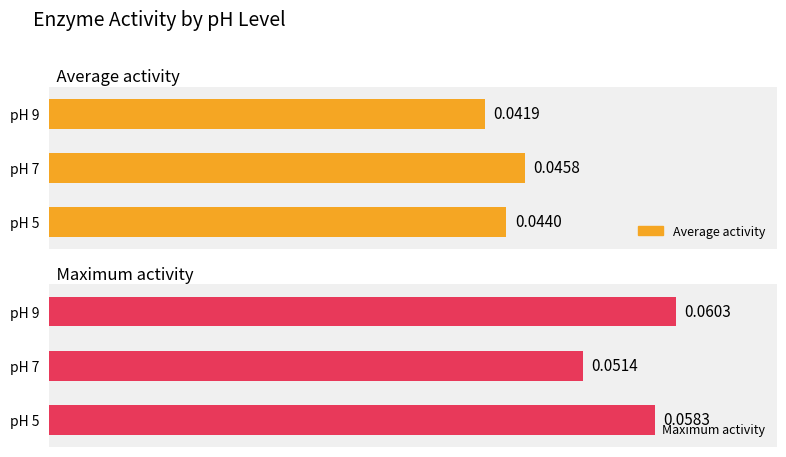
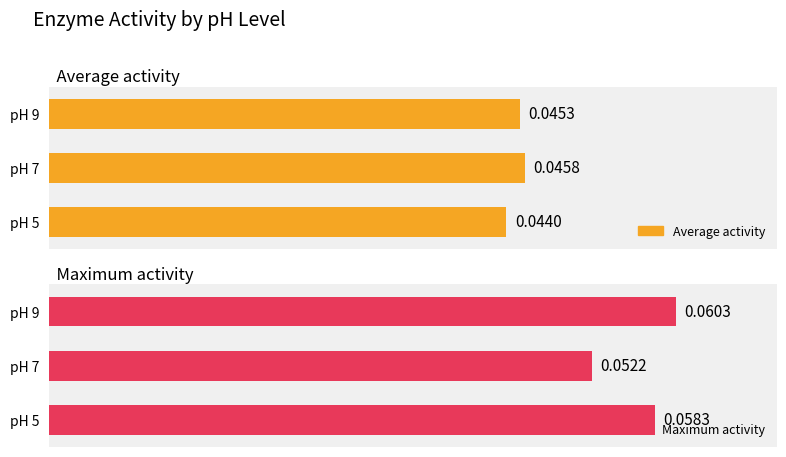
  {
    "Average activity": {
-     "pH 9": 0.0419,
+     "pH 9": 0.0453,
      "pH 7": 0.0458,
      "pH 5": 0.0440
    },
    "Maximum activity": {
      "pH 9": 0.0603,
-     "pH 7": 0.0514,
+     "pH 7": 0.0522,
      "pH 5": 0.0583
    }
  }
